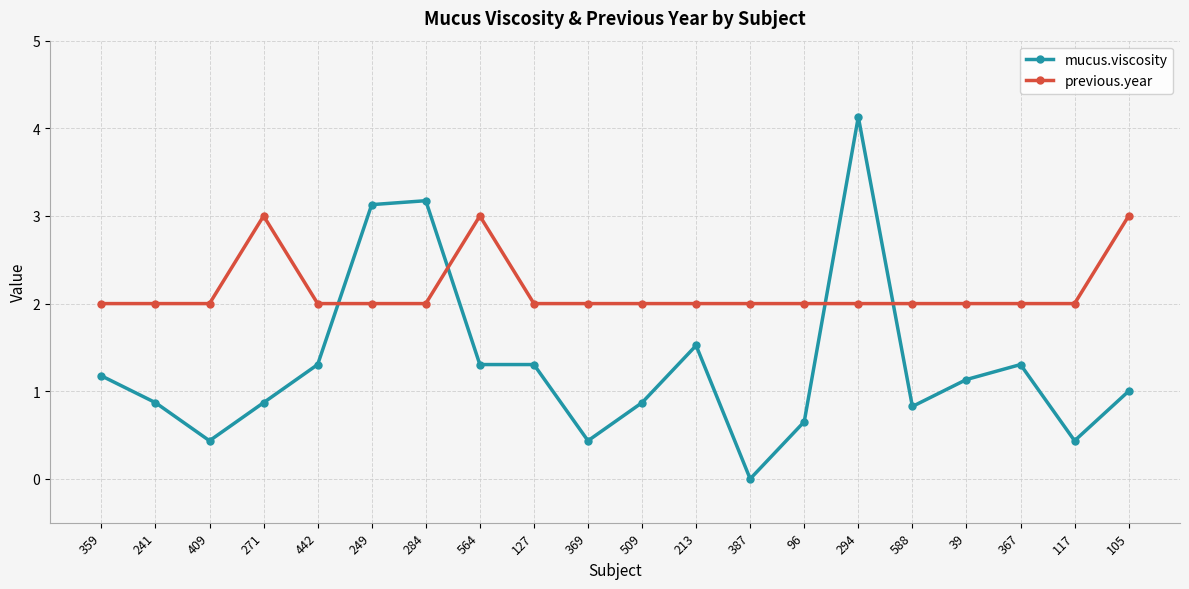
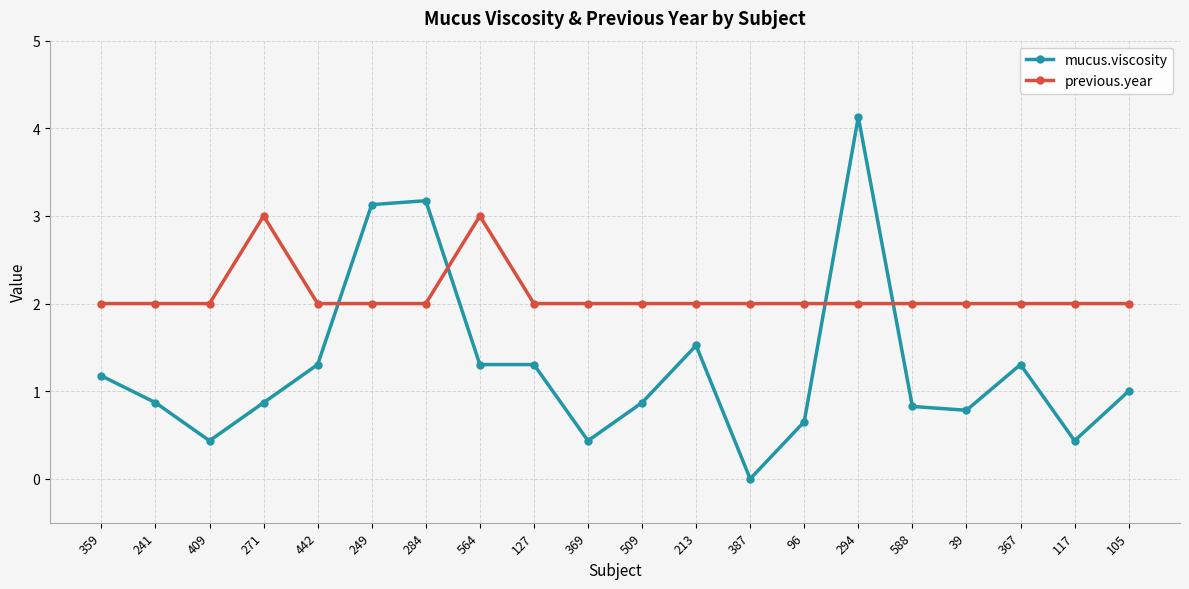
  {
    "mucus.viscosity": {
      "359": 1.2,
      "241": 0.9,
      "409": 0.4,
      "271": 0.9,
      "442": 1.3,
      "249": 3.1,
      "284": 3.2,
      "564": 1.3,
      "127": 1.3,
      "369": 0.4,
      "509": 0.9,
      "213": 1.5,
      "387": 0.0,
      "96": 0.7,
      "294": 4.1,
      "588": 0.8,
-     "39": 1.1,
+     "39": 0.8,
      "367": 1.3,
      "117": 0.4,
      "105": 1.0
    },
    "previous.year": {
      "359": 2,
      "241": 2,
      "409": 2,
      "271": 3,
      "442": 2,
      "249": 2,
      "284": 2,
      "564": 3,
      "127": 2,
      "369": 2,
      "509": 2,
      "213": 2,
      "387": 2,
      "96": 2,
      "294": 2,
      "588": 2,
      "39": 2,
      "367": 2,
      "117": 2,
-     "105": 3
+     "105": 2
    }
  }
